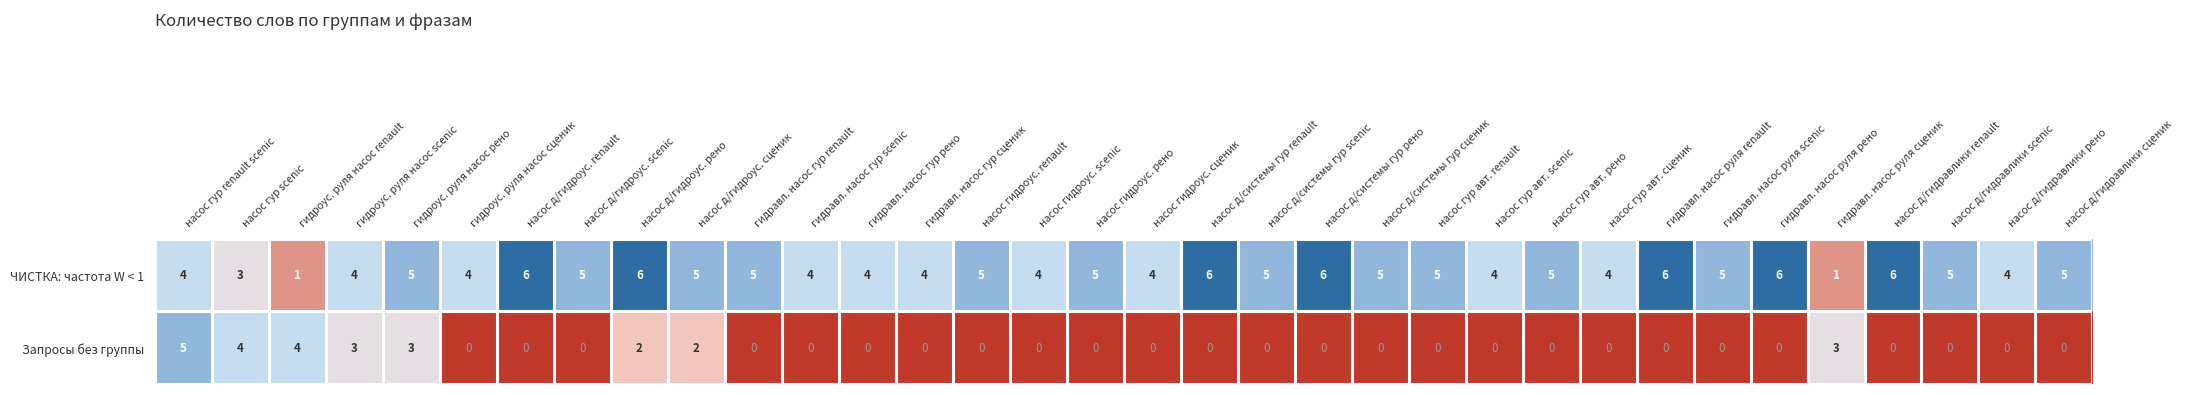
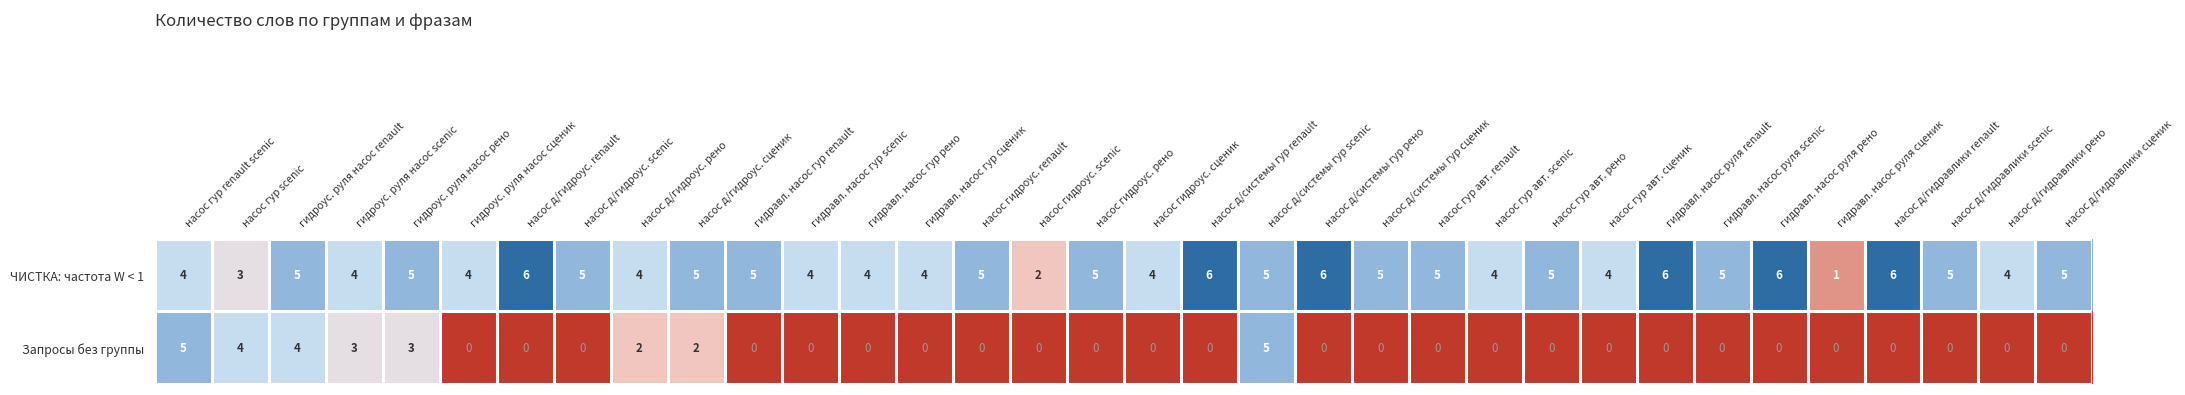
  {
    "ЧИСТКА: частота W < 1": {
      "насос гур renault scenic": 4,
      "насос гур scenic": 3,
-     "гидроус. руля насос renault": 1,
+     "гидроус. руля насос renault": 5,
      "гидроус. руля насос scenic": 4,
      "гидроус. руля насос рено": 5,
      "гидроус. руля насос сценик": 4,
      "насос д/гидроус. renault": 6,
      "насос д/гидроус. scenic": 5,
-     "насос д/гидроус. рено": 6,
+     "насос д/гидроус. рено": 4,
      "насос д/гидроус. сценик": 5,
      "гидравл. насос гур renault": 5,
      "гидравл. насос гур scenic": 4,
      "гидравл. насос гур рено": 4,
      "гидравл. насос гур сценик": 4,
      "насос гидроус. renault": 5,
-     "насос гидроус. scenic": 4,
+     "насос гидроус. scenic": 2,
      "насос гидроус. рено": 5,
      "насос гидроус. сценик": 4,
      "насос д/системы гур renault": 6,
      "насос д/системы гур scenic": 5,
      "насос д/системы гур рено": 6,
      "насос д/системы гур сценик": 5,
      "насос гур авт. renault": 5,
      "насос гур авт. scenic": 4,
      "насос гур авт. рено": 5,
      "насос гур авт. сценик": 4,
      "гидравл. насос руля renault": 6,
      "гидравл. насос руля scenic": 5,
      "гидравл. насос руля рено": 6,
      "гидравл. насос руля сценик": 1,
      "насос д/гидравлики renault": 6,
      "насос д/гидравлики scenic": 5,
      "насос д/гидравлики рено": 4,
      "насос д/гидравлики сценик": 5
    },
    "Запросы без группы": {
      "насос гур renault scenic": 5,
      "насос гур scenic": 4,
      "гидроус. руля насос renault": 4,
      "гидроус. руля насос scenic": 3,
      "гидроус. руля насос рено": 3,
      "гидроус. руля насос сценик": 0,
      "насос д/гидроус. renault": 0,
      "насос д/гидроус. scenic": 0,
      "насос д/гидроус. рено": 2,
      "насос д/гидроус. сценик": 2,
      "гидравл. насос гур renault": 0,
      "гидравл. насос гур scenic": 0,
      "гидравл. насос гур рено": 0,
      "гидравл. насос гур сценик": 0,
      "насос гидроус. renault": 0,
      "насос гидроус. scenic": 0,
      "насос гидроус. рено": 0,
      "насос гидроус. сценик": 0,
      "насос д/системы гур renault": 0,
-     "насос д/системы гур scenic": 0,
+     "насос д/системы гур scenic": 5,
      "насос д/системы гур рено": 0,
      "насос д/системы гур сценик": 0,
      "насос гур авт. renault": 0,
      "насос гур авт. scenic": 0,
      "насос гур авт. рено": 0,
      "насос гур авт. сценик": 0,
      "гидравл. насос руля renault": 0,
      "гидравл. насос руля scenic": 0,
      "гидравл. насос руля рено": 0,
-     "гидравл. насос руля сценик": 3,
+     "гидравл. насос руля сценик": 0,
      "насос д/гидравлики renault": 0,
      "насос д/гидравлики scenic": 0,
      "насос д/гидравлики рено": 0,
      "насос д/гидравлики сценик": 0
    }
  }
